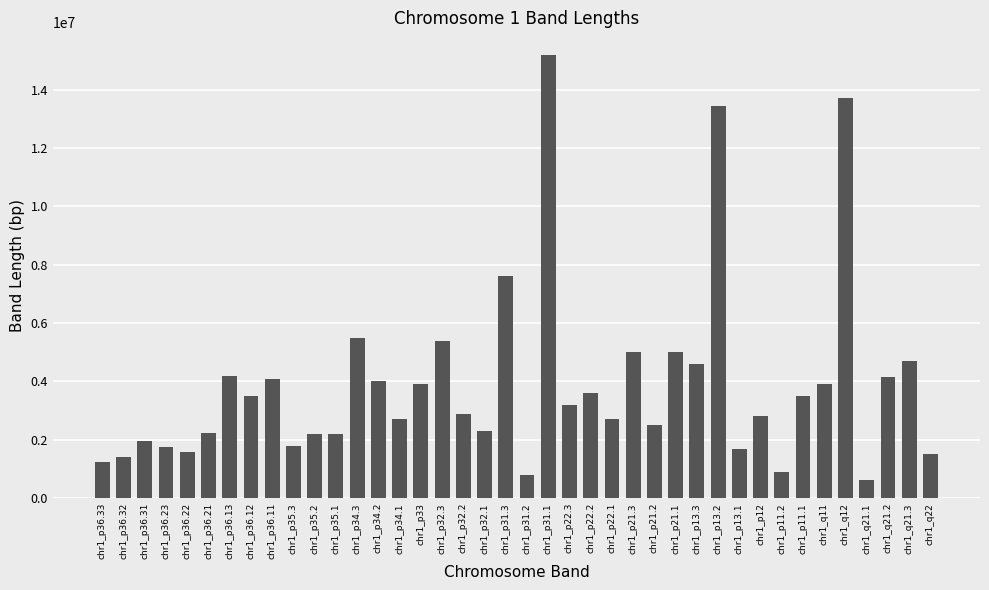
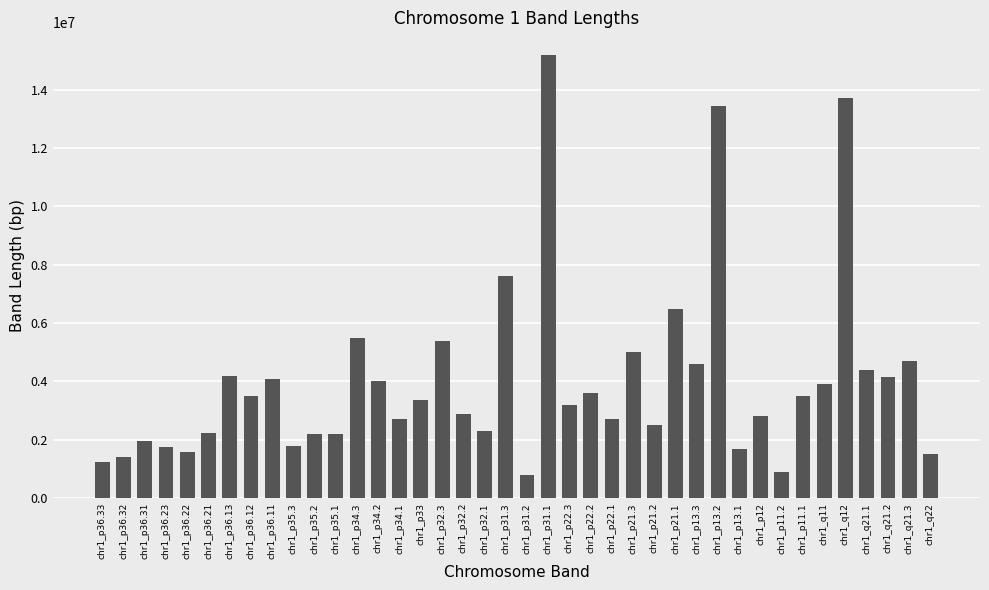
  {
    "chr1_p36.33": 1200000,
    "chr1_p36.32": 1400000,
    "chr1_p36.31": 2000000,
    "chr1_p36.23": 1800000,
    "chr1_p36.22": 1600000,
    "chr1_p36.21": 2300000,
    "chr1_p36.13": 4200000,
    "chr1_p36.12": 3500000,
    "chr1_p36.11": 4100000,
    "chr1_p35.3": 1800000,
    "chr1_p35.2": 2200000,
    "chr1_p35.1": 2200000,
    "chr1_p34.3": 5500000,
    "chr1_p34.2": 4000000,
    "chr1_p34.1": 2700000,
-   "chr1_p33": 3900000,
+   "chr1_p33": 3400000,
    "chr1_p32.3": 5400000,
    "chr1_p32.2": 2900000,
    "chr1_p32.1": 2300000,
    "chr1_p31.3": 7600000,
    "chr1_p31.2": 800000,
    "chr1_p31.1": 15200000,
    "chr1_p22.3": 3200000,
    "chr1_p22.2": 3600000,
    "chr1_p22.1": 2700000,
    "chr1_p21.3": 5000000,
    "chr1_p21.2": 2500000,
-   "chr1_p21.1": 5000000,
+   "chr1_p21.1": 6500000,
    "chr1_p13.3": 4600000,
    "chr1_p13.2": 13400000,
    "chr1_p13.1": 1700000,
    "chr1_p12": 2800000,
    "chr1_p11.2": 900000,
    "chr1_p11.1": 3500000,
    "chr1_q11": 3900000,
    "chr1_q12": 13700000,
-   "chr1_q21.1": 600000,
+   "chr1_q21.1": 4400000,
    "chr1_q21.2": 4100000,
    "chr1_q21.3": 4700000,
    "chr1_q22": 1500000
  }
